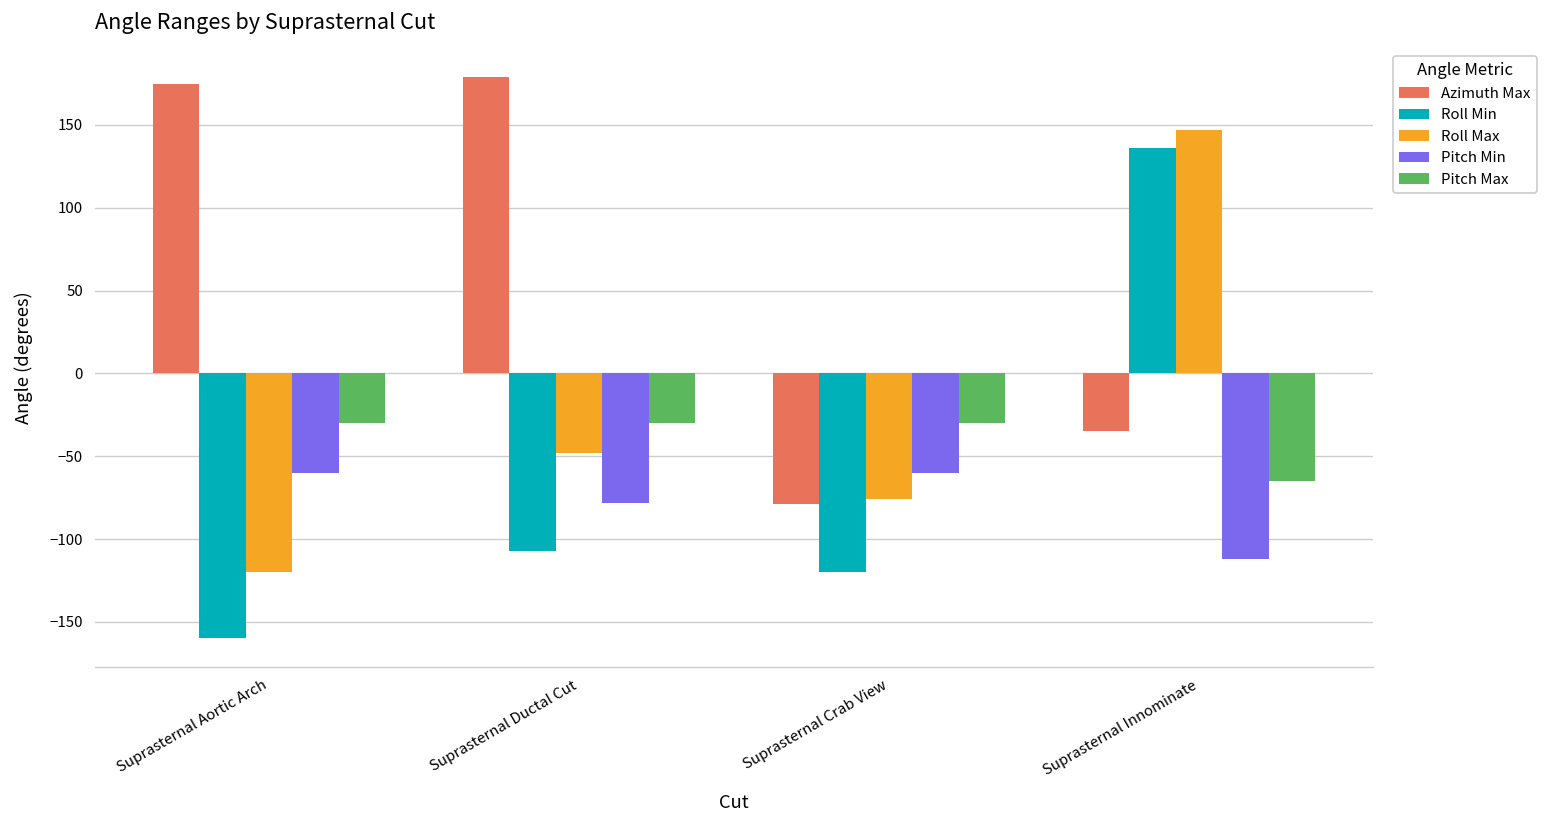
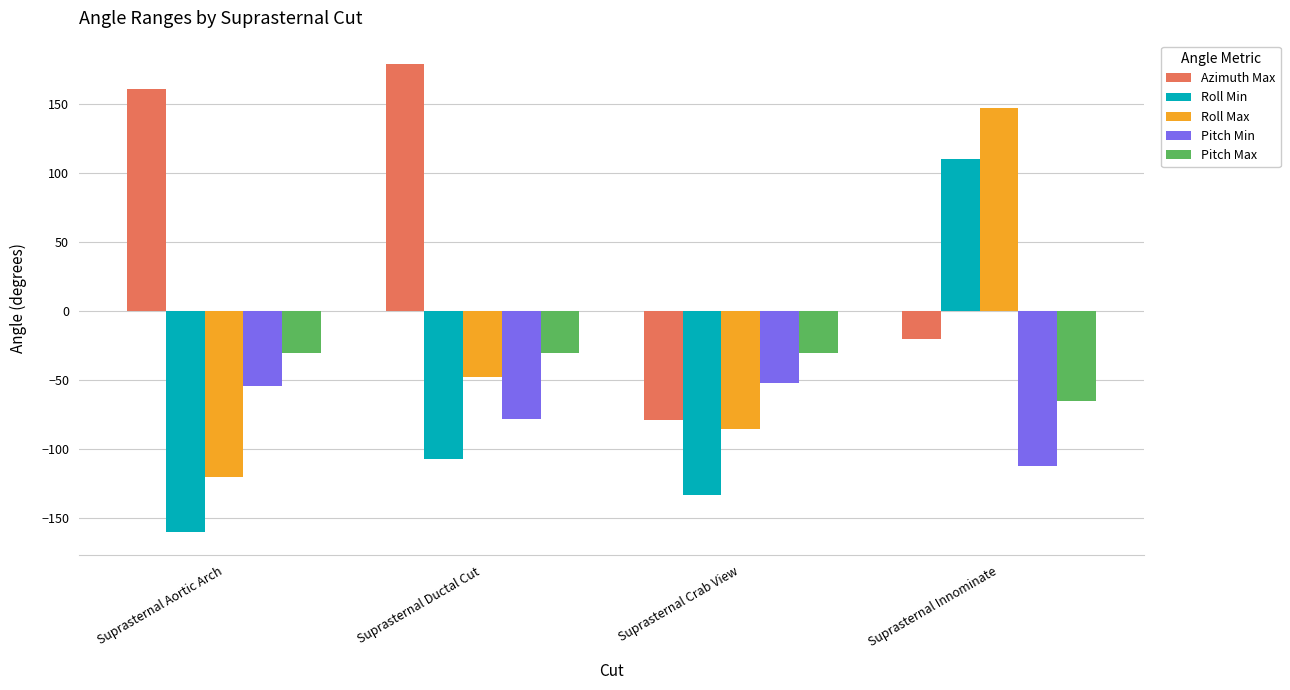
  {
    "Azimuth Max": {
-     "Suprasternal Aortic Arch": 175,
+     "Suprasternal Aortic Arch": 161,
      "Suprasternal Ductal Cut": 179,
      "Suprasternal Crab View": -79,
-     "Suprasternal Innominate": -35
+     "Suprasternal Innominate": -20
    },
    "Roll Min": {
      "Suprasternal Aortic Arch": -160,
      "Suprasternal Ductal Cut": -107,
-     "Suprasternal Crab View": -120,
-     "Suprasternal Innominate": 136
+     "Suprasternal Crab View": -133,
+     "Suprasternal Innominate": 110
    },
    "Roll Max": {
      "Suprasternal Aortic Arch": -120,
      "Suprasternal Ductal Cut": -48,
-     "Suprasternal Crab View": -76,
+     "Suprasternal Crab View": -85,
      "Suprasternal Innominate": 147
    },
    "Pitch Min": {
-     "Suprasternal Aortic Arch": -60,
+     "Suprasternal Aortic Arch": -54,
      "Suprasternal Ductal Cut": -78,
-     "Suprasternal Crab View": -60,
+     "Suprasternal Crab View": -52,
      "Suprasternal Innominate": -112
    },
    "Pitch Max": {
      "Suprasternal Aortic Arch": -30,
      "Suprasternal Ductal Cut": -30,
      "Suprasternal Crab View": -30,
      "Suprasternal Innominate": -65
    }
  }
